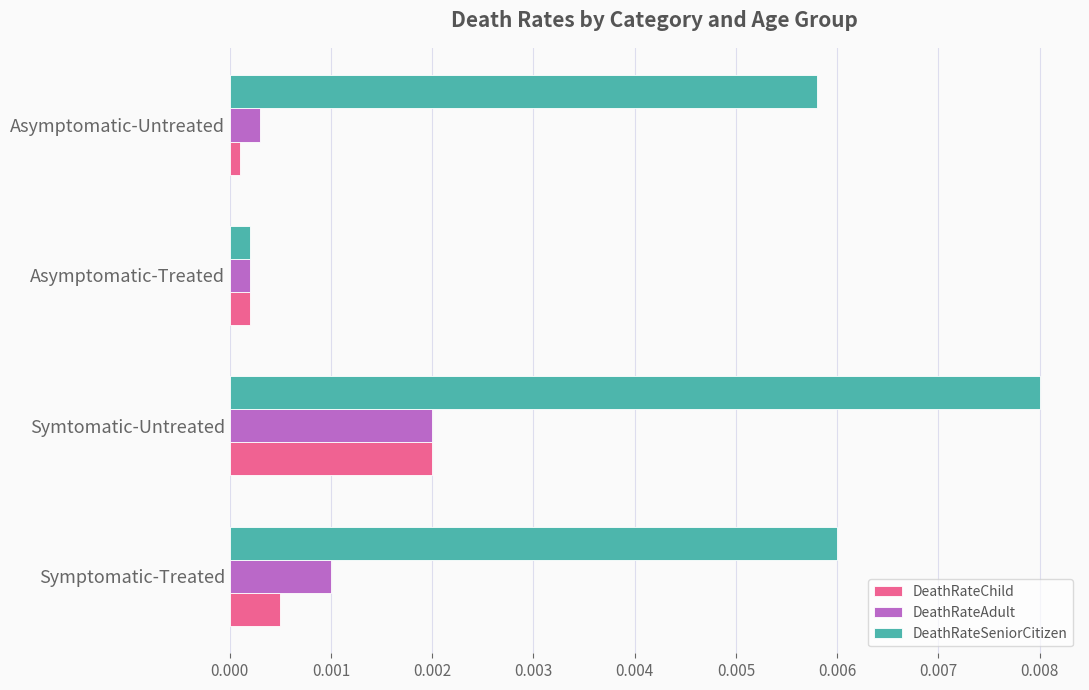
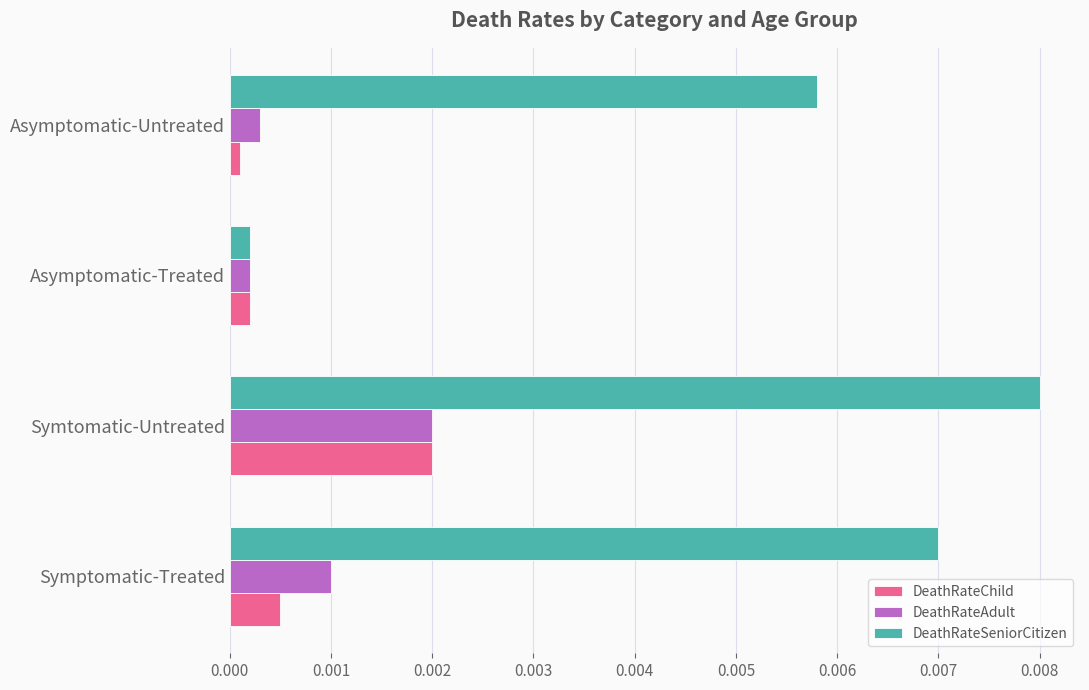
  {
    "DeathRateChild": {
      "Asymptomatic-Untreated": 0.00010,
      "Asymptomatic-Treated": 0.00020,
      "Symtomatic-Untreated": 0.002,
      "Symptomatic-Treated": 0.00050
    },
    "DeathRateAdult": {
      "Asymptomatic-Untreated": 0.00030,
      "Asymptomatic-Treated": 0.00020,
      "Symtomatic-Untreated": 0.002,
      "Symptomatic-Treated": 0.001
    },
    "DeathRateSeniorCitizen": {
      "Asymptomatic-Untreated": 0.00580,
      "Asymptomatic-Treated": 0.00020,
      "Symtomatic-Untreated": 0.008,
-     "Symptomatic-Treated": 0.006
+     "Symptomatic-Treated": 0.007
    }
  }
